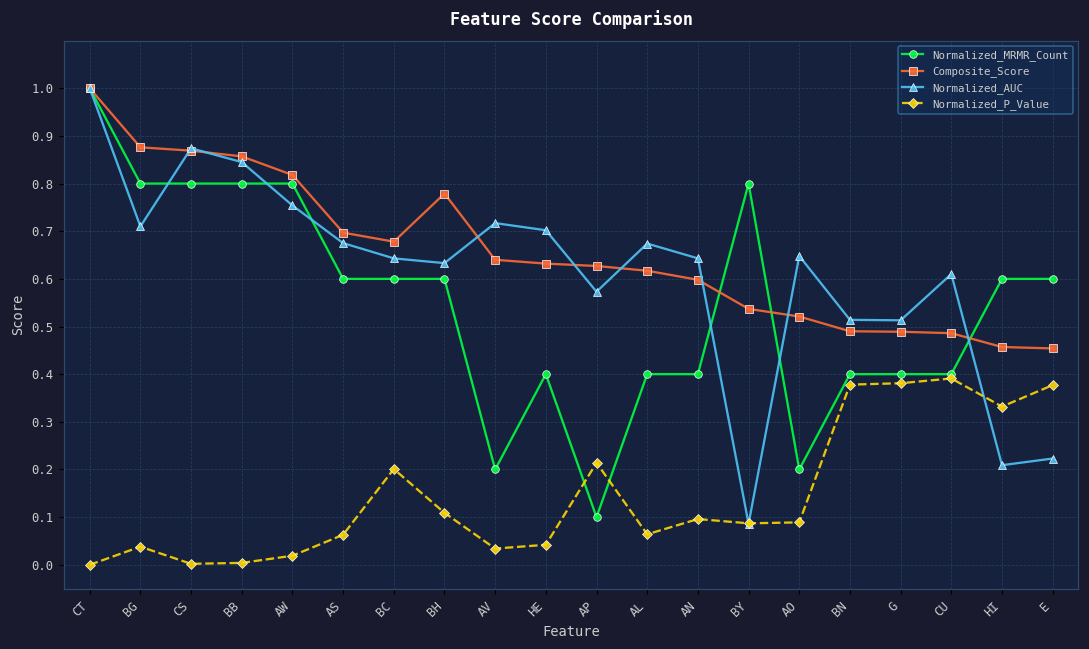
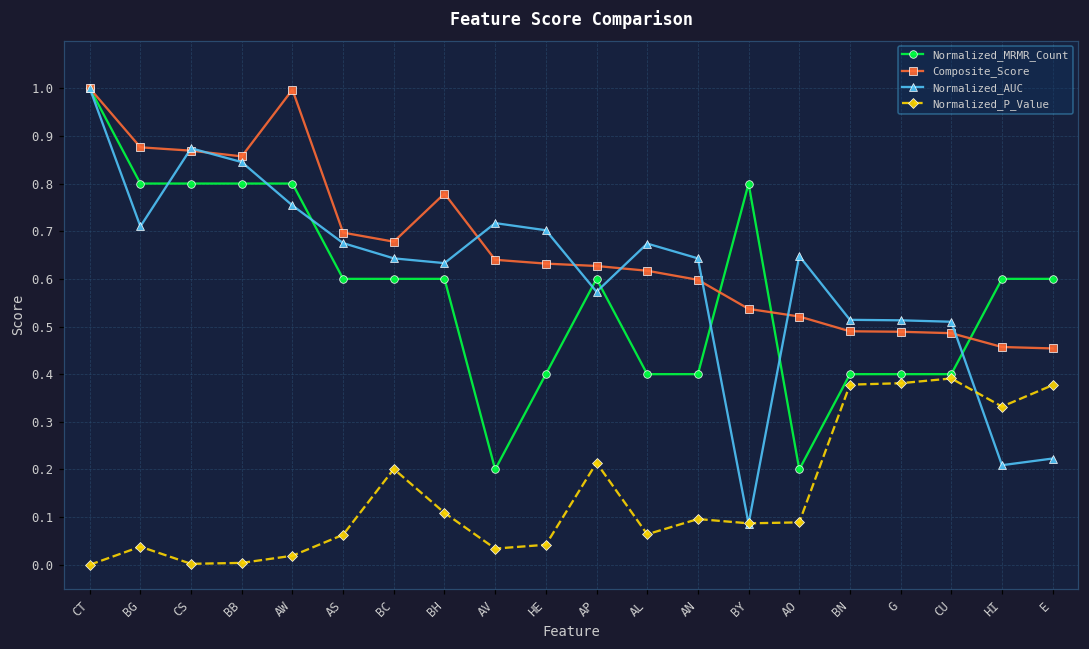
  {
    "Normalized_MRMR_Count": {
      "BG": 0.8,
      "CS": 0.8,
      "BB": 0.8,
      "AW": 0.8,
      "AS": 0.6,
      "BC": 0.6,
      "BH": 0.6,
      "AV": 0.2,
      "HE": 0.4,
-     "AP": 0.1,
+     "AP": 0.6,
      "AL": 0.4,
      "AN": 0.4,
      "BY": 0.8,
      "AO": 0.2,
      "BN": 0.4,
      "G": 0.4,
      "CU": 0.4,
      "HI": 0.6,
      "E": 0.6
    },
    "Composite_Score": {
      "BG": 0.88,
      "BB": 0.86,
-     "AW": 0.82,
+     "AW": 1.00,
      "AS": 0.70,
      "BC": 0.68,
      "BH": 0.78,
      "AV": 0.64,
      "HE": 0.63,
      "AP": 0.63,
      "AL": 0.62,
      "AN": 0.60,
      "BY": 0.54,
      "AO": 0.52,
      "BN": 0.49,
      "G": 0.49,
      "CU": 0.49,
      "HI": 0.46,
      "E": 0.45
    },
    "Normalized_AUC": {
      "BG": 0.71,
      "BB": 0.85,
      "AW": 0.75,
      "AS": 0.68,
      "BC": 0.64,
      "BH": 0.63,
      "AV": 0.72,
      "HE": 0.70,
      "AP": 0.57,
      "AL": 0.67,
      "AN": 0.64,
      "AO": 0.65,
      "BN": 0.51,
      "G": 0.51,
-     "CU": 0.61,
+     "CU": 0.51,
      "HI": 0.21,
      "E": 0.22
    },
    "Normalized_P_Value": {
      "CT": 0.00,
      "BG": 0.04,
      "CS": 0.00,
      "BB": 0.00,
      "AW": 0.02,
      "AS": 0.06,
      "BC": 0.20,
      "BH": 0.11,
      "AV": 0.03,
      "HE": 0.04,
      "AP": 0.21,
      "AL": 0.06,
      "AN": 0.10,
      "AO": 0.09,
      "BN": 0.38,
      "G": 0.38,
      "CU": 0.39,
      "HI": 0.33,
      "E": 0.38
    }
  }
